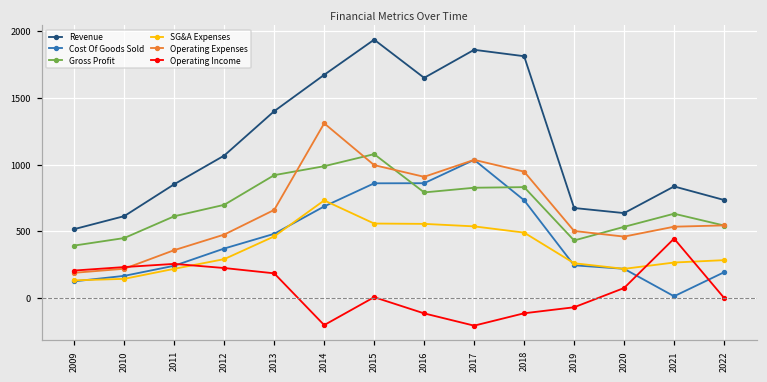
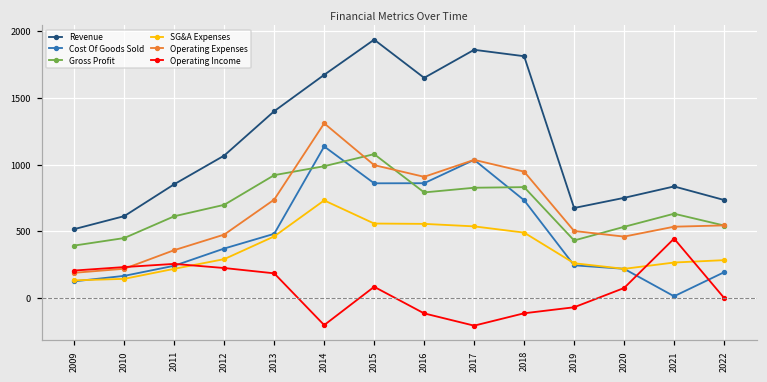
  {
    "Revenue": {
      "2009": 520,
      "2010": 610,
      "2011": 850,
      "2012": 1070,
      "2013": 1400,
      "2014": 1670,
      "2015": 1940,
      "2016": 1650,
      "2017": 1860,
      "2018": 1810,
      "2019": 670,
-     "2020": 640,
+     "2020": 750,
      "2021": 840,
      "2022": 730
    },
    "Cost Of Goods Sold": {
      "2010": 160,
      "2012": 370,
-     "2014": 690,
+     "2014": 1140,
      "2015": 860,
      "2016": 860,
      "2018": 730,
      "2021": 10,
      "2022": 190
    },
    "Gross Profit": {
      "2009": 390,
      "2010": 450,
      "2011": 610,
      "2012": 700,
      "2013": 920,
      "2014": 990,
      "2015": 1080,
      "2016": 790,
      "2017": 830,
      "2018": 830,
      "2019": 430,
      "2020": 530,
      "2021": 630
    },
    "SG&A Expenses": {
      "2010": 140,
      "2011": 220,
      "2012": 290,
      "2014": 730,
      "2015": 560,
      "2016": 550,
      "2017": 540,
      "2018": 490,
      "2021": 260,
      "2022": 280
    },
    "Operating Expenses": {
      "2011": 360,
      "2012": 470,
-     "2013": 660,
+     "2013": 740,
      "2014": 1310,
      "2015": 1000,
      "2016": 910,
      "2018": 950,
      "2019": 500,
      "2020": 460,
      "2021": 530
    },
    "Operating Income": {
      "2012": 220,
      "2013": 180,
      "2014": -200,
-     "2015": 0,
+     "2015": 80,
      "2016": -120,
      "2017": -210,
      "2018": -120,
      "2019": -70,
      "2020": 70,
      "2021": 440,
      "2022": 0
    }
  }
